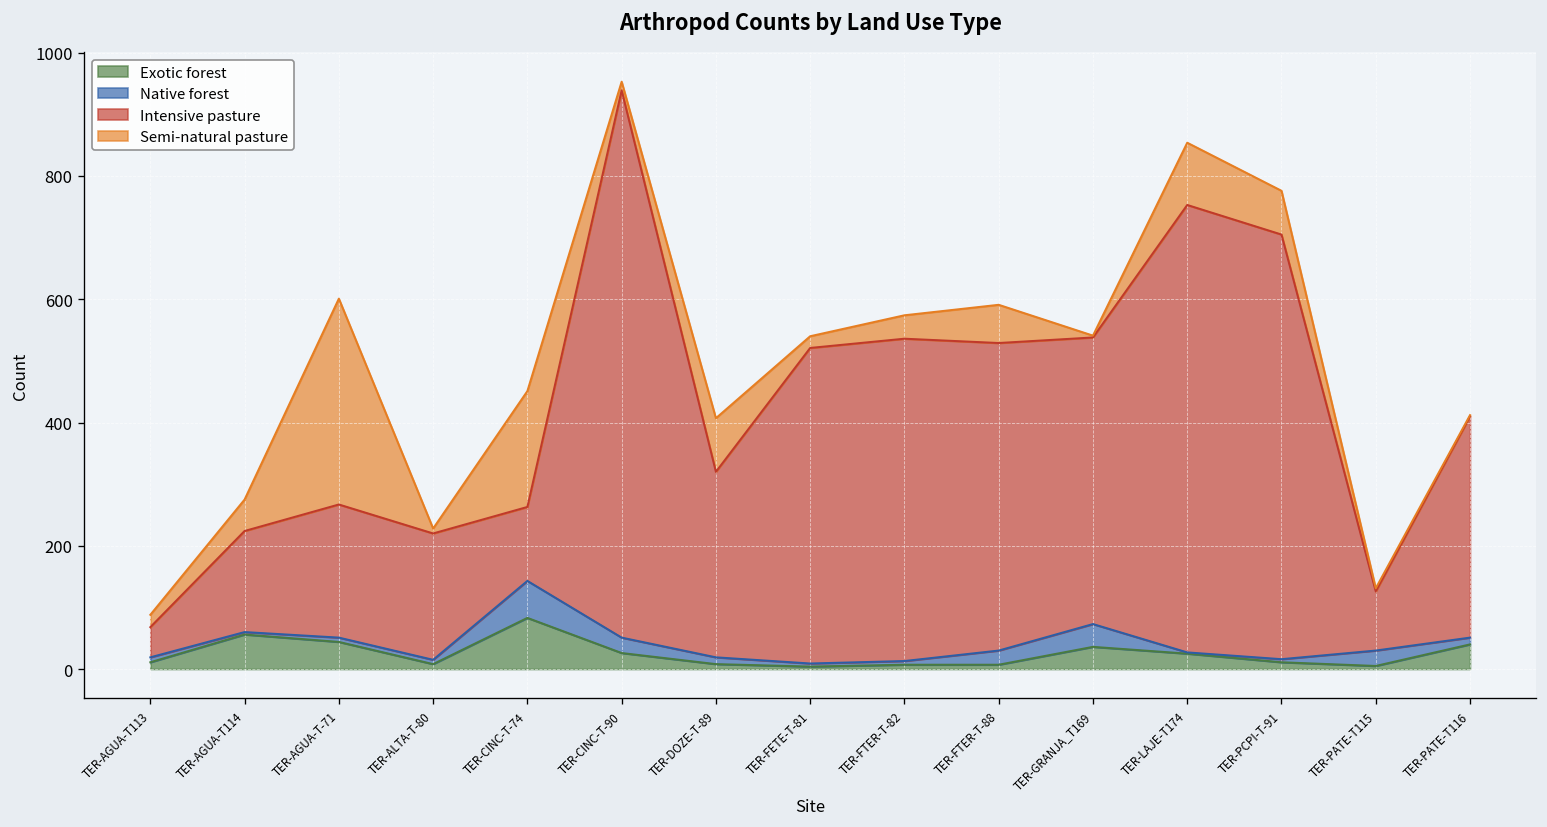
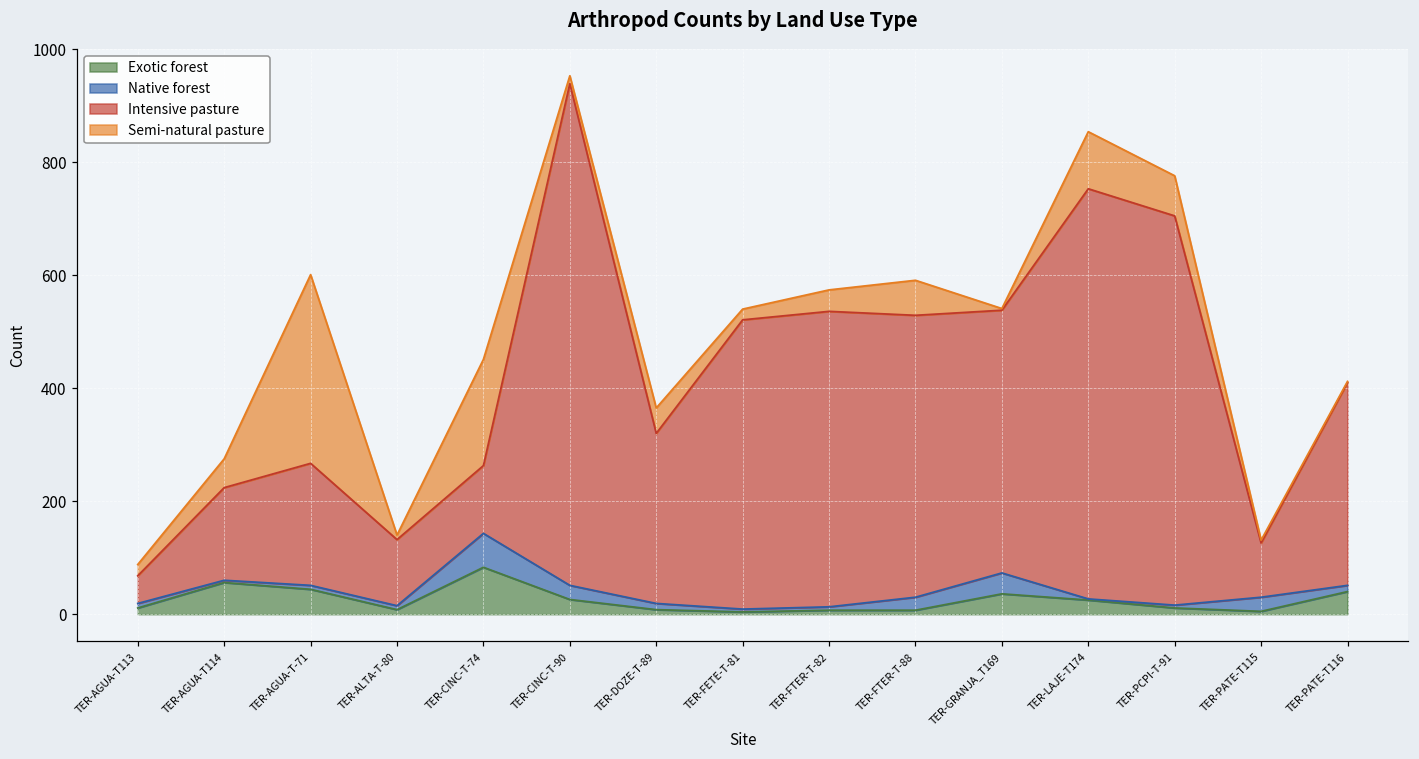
  {
    "Exotic forest": {
      "TER-AGUA-T113": 10,
      "TER-AGUA-T-71": 40,
      "TER-ALTA-T-80": 10,
      "TER-CINC-T-74": 80,
      "TER-CINC-T-90": 30,
      "TER-DOZE-T-89": 10,
      "TER-FETE-T-81": 0,
      "TER-FTER-T-82": 10,
      "TER-FTER-T-88": 10,
      "TER-GRANJA_T169": 40,
      "TER-PATE-T115": 10,
      "TER-PATE-T116": 40
    },
    "Native forest": {
      "TER-AGUA-T113": 10,
      "TER-AGUA-T-71": 10,
      "TER-ALTA-T-80": 10,
      "TER-CINC-T-74": 60,
      "TER-CINC-T-90": 30,
      "TER-DOZE-T-89": 10,
      "TER-FETE-T-81": 10,
      "TER-FTER-T-82": 10,
      "TER-FTER-T-88": 20,
      "TER-GRANJA_T169": 40,
      "TER-PATE-T115": 30,
      "TER-PATE-T116": 10
    },
    "Intensive pasture": {
      "TER-AGUA-T113": 50,
      "TER-AGUA-T114": 160,
      "TER-AGUA-T-71": 220,
-     "TER-ALTA-T-80": 210,
+     "TER-ALTA-T-80": 120,
      "TER-CINC-T-74": 120,
      "TER-CINC-T-90": 890,
      "TER-DOZE-T-89": 300,
      "TER-FETE-T-81": 510,
      "TER-FTER-T-82": 520,
      "TER-FTER-T-88": 500,
      "TER-LAJE-T174": 730,
      "TER-PCPI-T-91": 690,
      "TER-PATE-T115": 100
    },
    "Semi-natural pasture": {
      "TER-AGUA-T113": 20,
      "TER-AGUA-T114": 50,
      "TER-AGUA-T-71": 330,
      "TER-ALTA-T-80": 10,
      "TER-CINC-T-74": 190,
      "TER-CINC-T-90": 10,
-     "TER-DOZE-T-89": 90,
+     "TER-DOZE-T-89": 50,
      "TER-FETE-T-81": 20,
      "TER-FTER-T-82": 40,
      "TER-FTER-T-88": 60,
      "TER-LAJE-T174": 100,
      "TER-PCPI-T-91": 70,
      "TER-PATE-T115": 10
    }
  }
